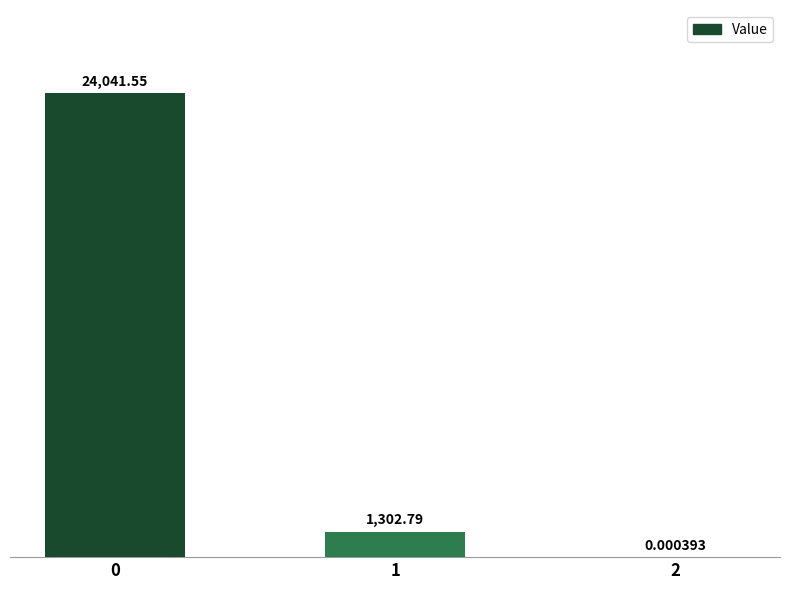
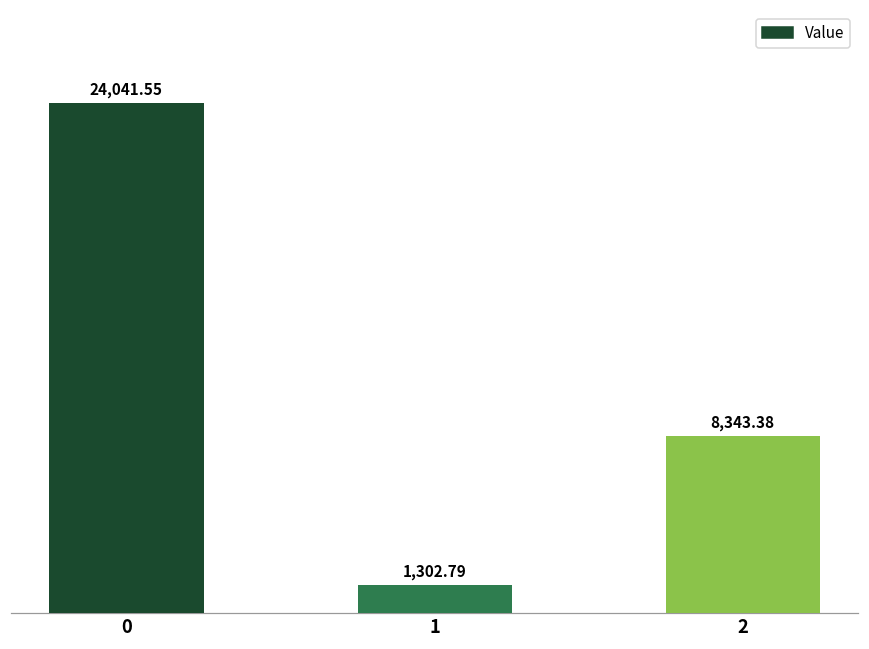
  {
    "0": "24,041.55",
    "1": "1,302.79",
-   "2": "0.000393"
+   "2": "8,343.38"
  }
